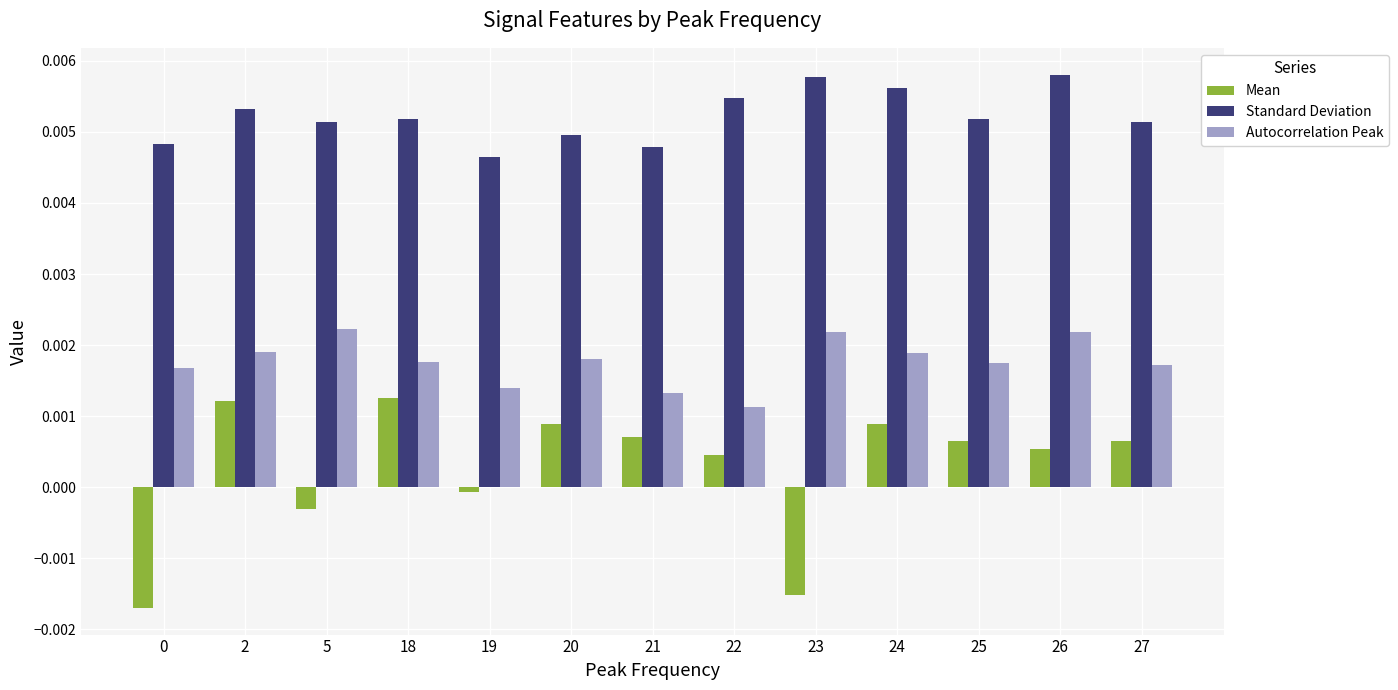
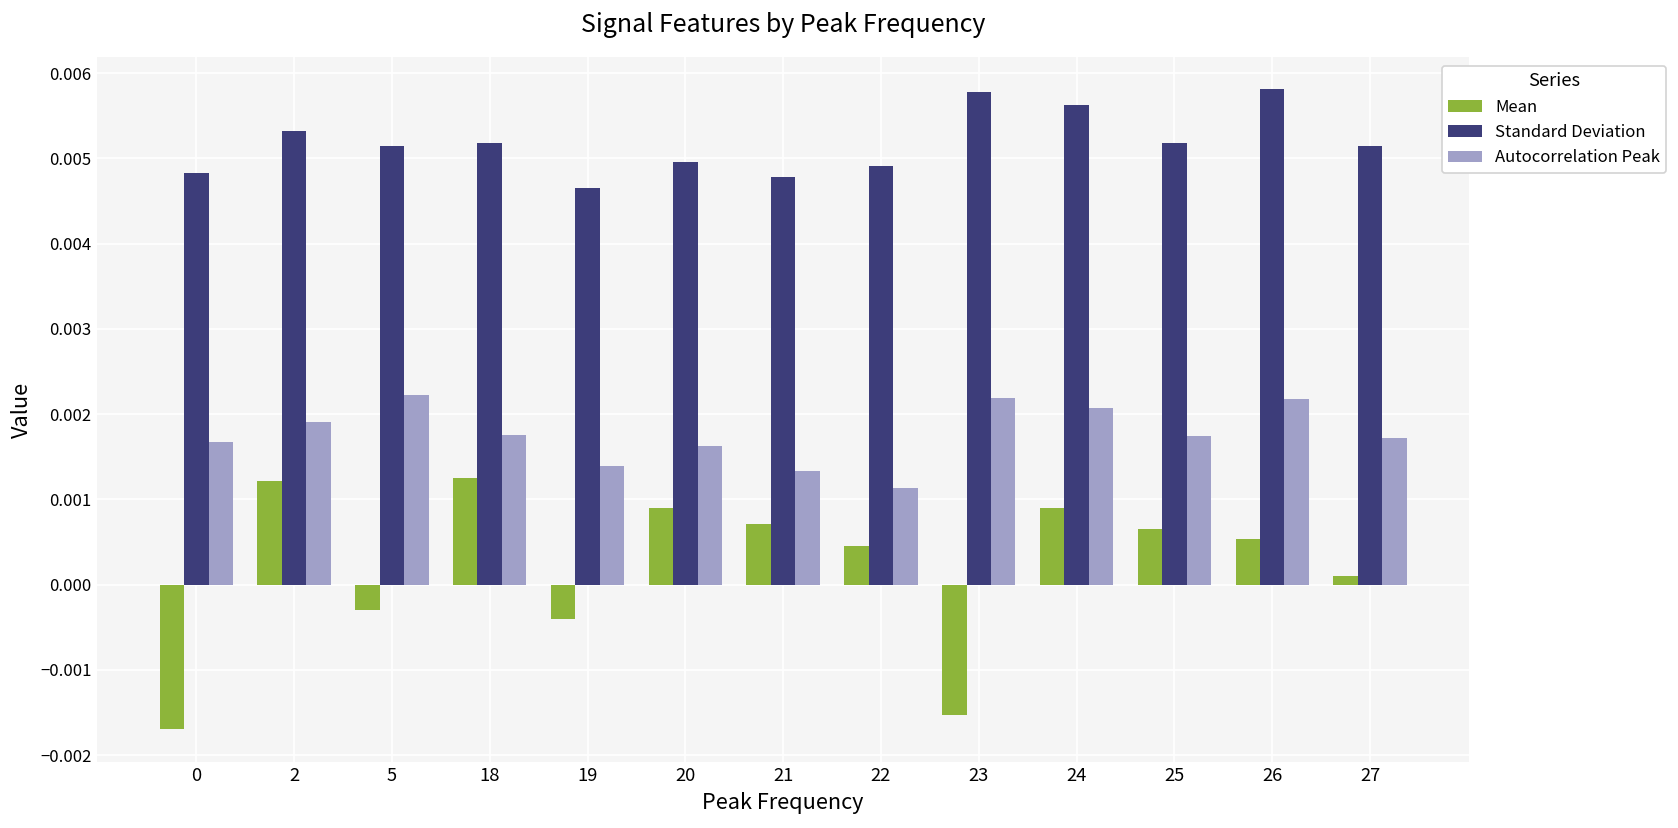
  {
    "Mean": {
      "0": -0.0017,
      "2": 0.0012,
      "5": -0.0003,
      "18": 0.0013,
-     "19": -0.0001,
+     "19": -0.0004,
      "20": 0.0009,
      "21": 0.0007,
      "22": 0.0005,
      "23": -0.0015,
      "24": 0.0009,
      "25": 0.0007,
      "26": 0.0005,
-     "27": 0.0006
+     "27": 0.0001
    },
    "Standard Deviation": {
      "0": 0.0048,
      "2": 0.0053,
      "5": 0.0051,
      "18": 0.0052,
      "19": 0.0047,
      "20": 0.0050,
      "21": 0.0048,
-     "22": 0.0055,
+     "22": 0.0049,
      "23": 0.0058,
      "24": 0.0056,
      "25": 0.0052,
      "26": 0.0058,
      "27": 0.0051
    },
    "Autocorrelation Peak": {
      "0": 0.0017,
      "2": 0.0019,
      "5": 0.0022,
      "18": 0.0018,
      "19": 0.0014,
-     "20": 0.0018,
+     "20": 0.0016,
      "21": 0.0013,
      "22": 0.0011,
      "23": 0.0022,
-     "24": 0.0019,
+     "24": 0.0021,
      "25": 0.0017,
      "26": 0.0022,
      "27": 0.0017
    }
  }
